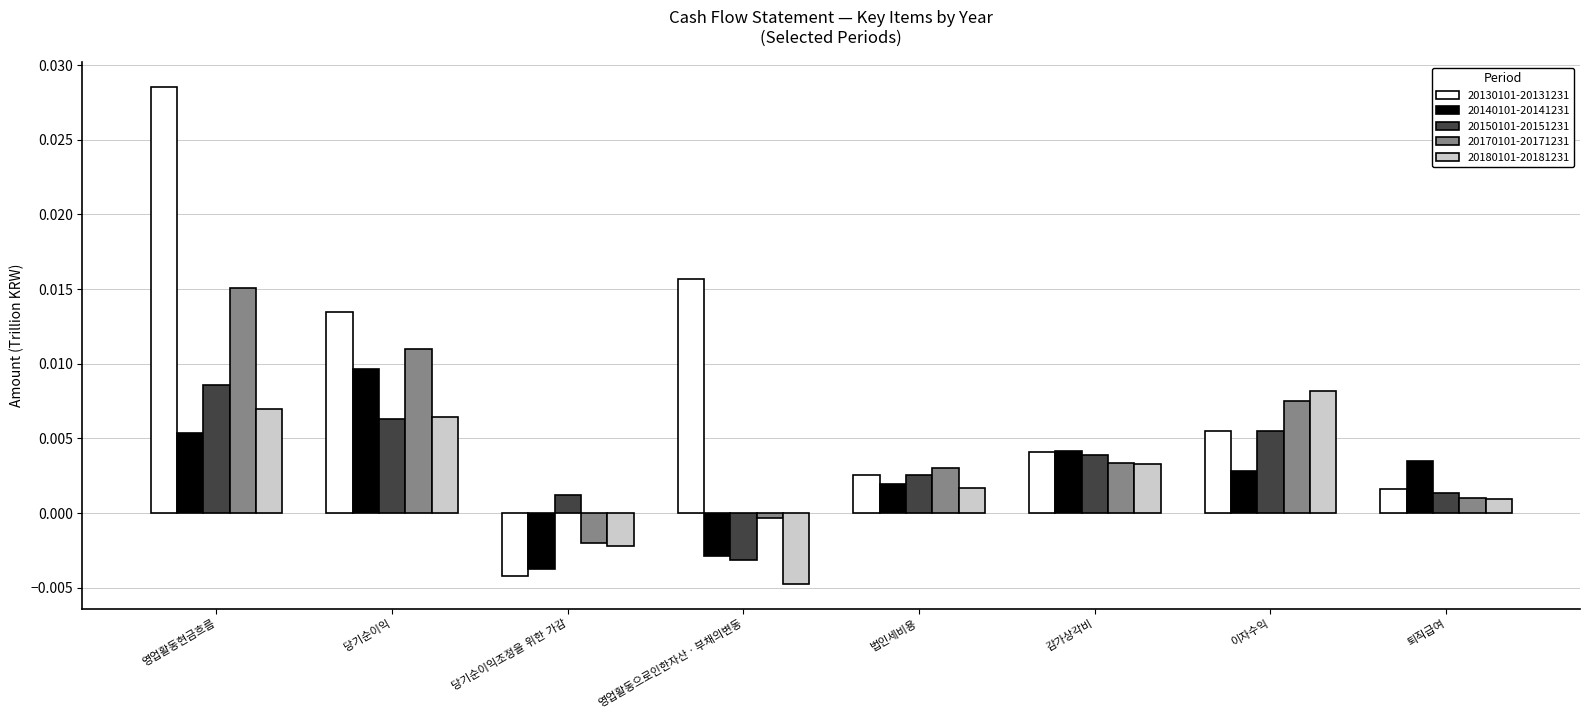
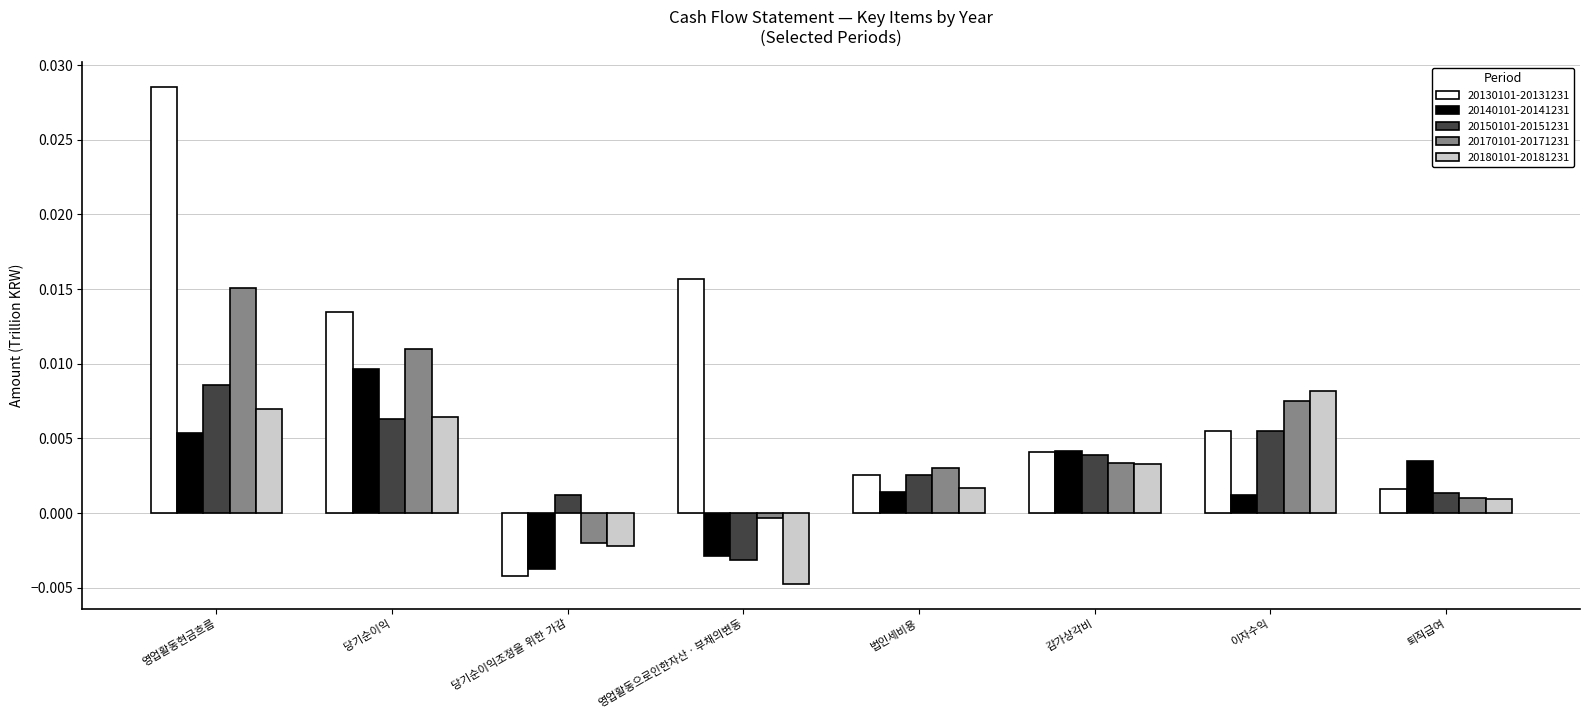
  {
    "20130101-20131231": {
      "영업활동현금흐름": 0.0285,
      "당기순이익": 0.0135,
      "당기순이익조정을 위한 가감": -0.0042,
      "영업활동으로인한자산ㆍ부채의변동": 0.0157,
      "법인세비용": 0.0026,
      "감가상각비": 0.0041,
      "이자수익": 0.0055,
      "퇴직급여": 0.0016
    },
    "20140101-20141231": {
      "영업활동현금흐름": 0.0053,
      "당기순이익": 0.0097,
      "당기순이익조정을 위한 가감": -0.0038,
      "영업활동으로인한자산ㆍ부채의변동": -0.0029,
-     "법인세비용": 0.0020,
+     "법인세비용": 0.0014,
      "감가상각비": 0.0041,
-     "이자수익": 0.0028,
+     "이자수익": 0.0012,
      "퇴직급여": 0.0035
    },
    "20150101-20151231": {
      "영업활동현금흐름": 0.0086,
      "당기순이익": 0.0063,
      "당기순이익조정을 위한 가감": 0.0012,
      "영업활동으로인한자산ㆍ부채의변동": -0.0032,
      "법인세비용": 0.0026,
      "감가상각비": 0.0039,
      "이자수익": 0.0055,
      "퇴직급여": 0.0014
    },
    "20170101-20171231": {
      "영업활동현금흐름": 0.0151,
      "당기순이익": 0.0110,
      "당기순이익조정을 위한 가감": -0.0020,
      "영업활동으로인한자산ㆍ부채의변동": -0.0003,
      "법인세비용": 0.0030,
      "감가상각비": 0.0033,
      "이자수익": 0.0075,
      "퇴직급여": 0.0010
    },
    "20180101-20181231": {
      "영업활동현금흐름": 0.0070,
      "당기순이익": 0.0064,
      "당기순이익조정을 위한 가감": -0.0022,
      "영업활동으로인한자산ㆍ부채의변동": -0.0047,
      "법인세비용": 0.0017,
      "감가상각비": 0.0033,
      "이자수익": 0.0081,
      "퇴직급여": 0.0010
    }
  }
